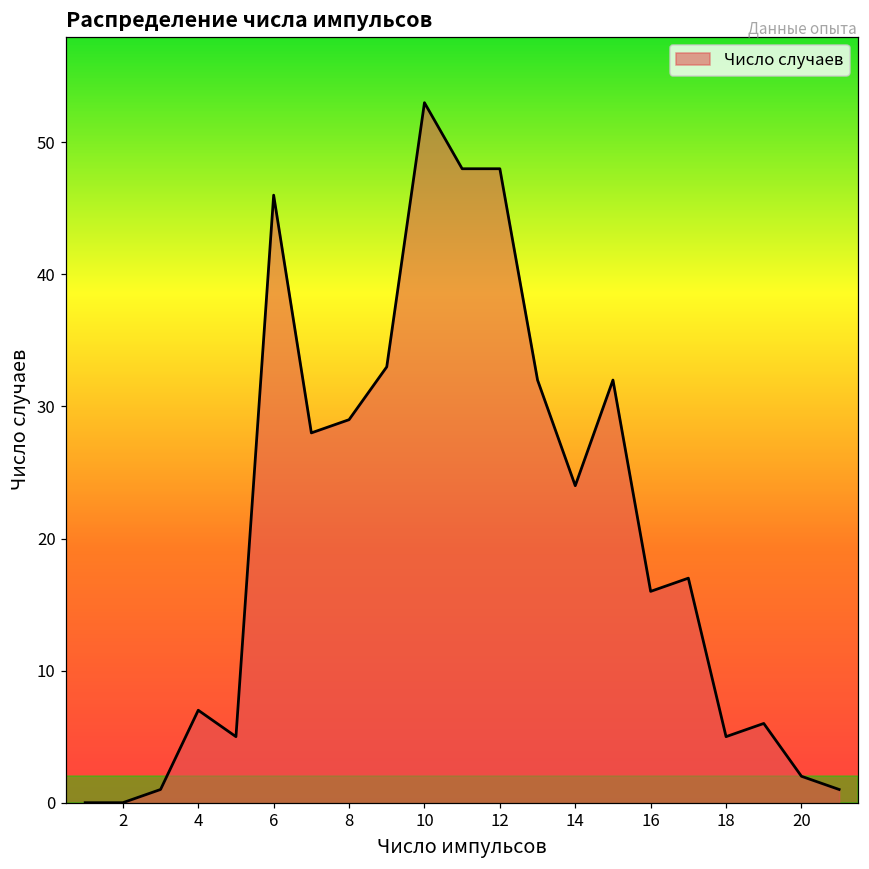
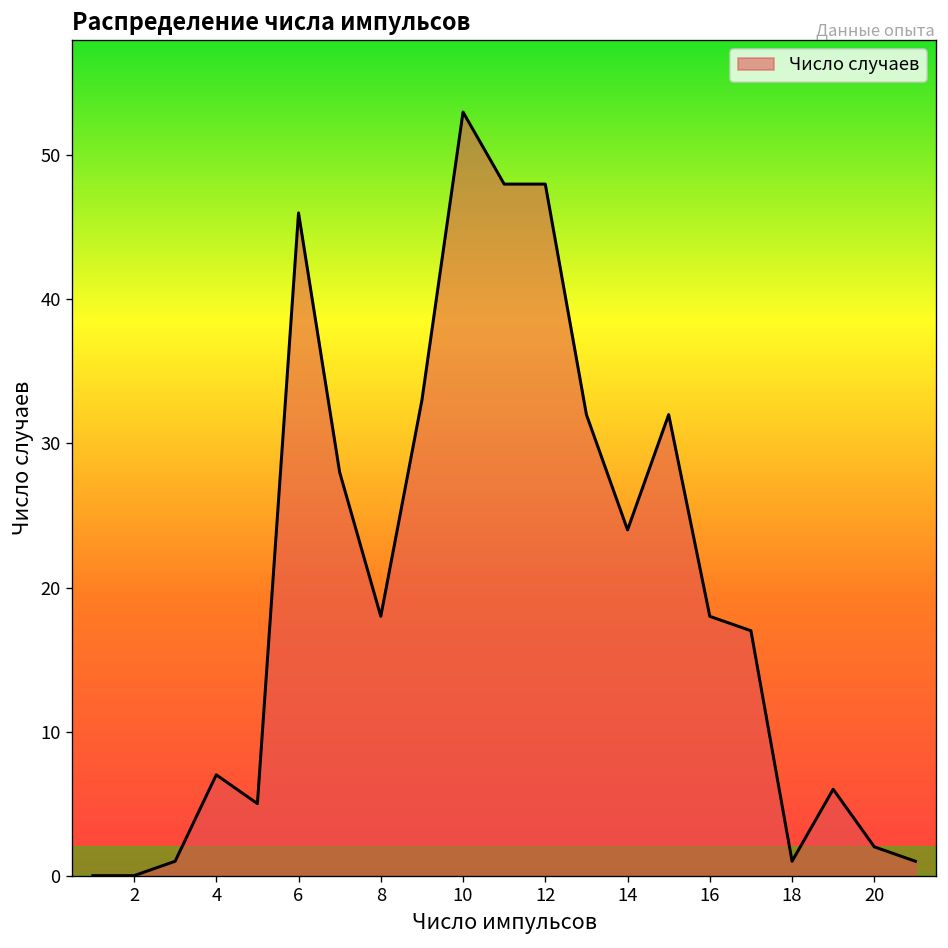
  {
    "2": 0,
    "4": 7,
    "6": 46,
-   "8": 29,
+   "8": 18,
    "10": 53,
    "12": 48,
    "14": 24,
-   "16": 16,
-   "18": 5,
+   "16": 18,
+   "18": 1,
    "20": 2
  }
